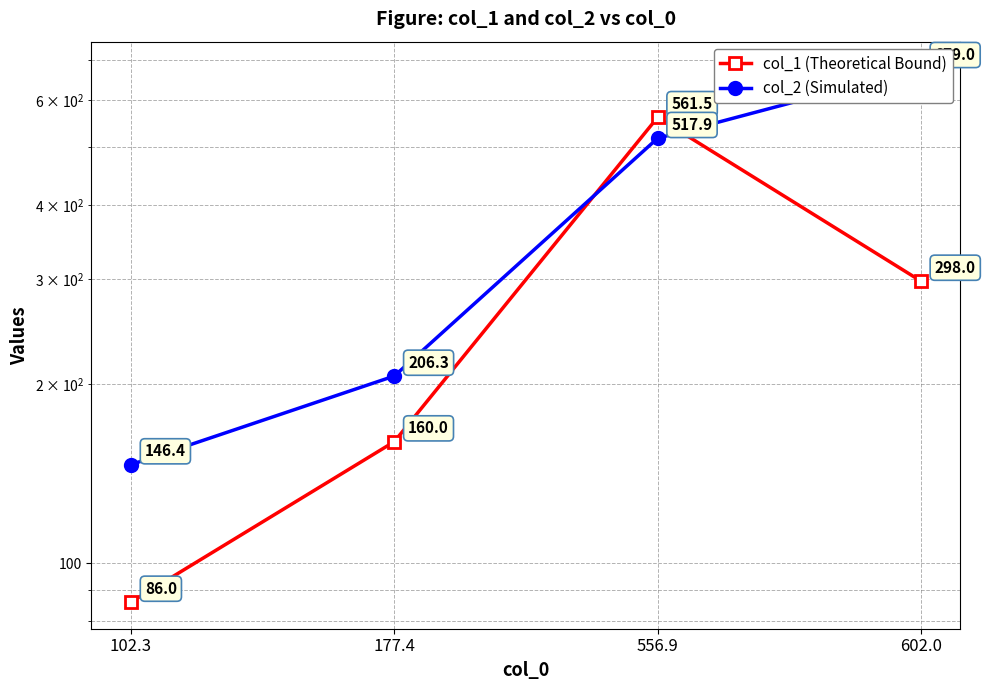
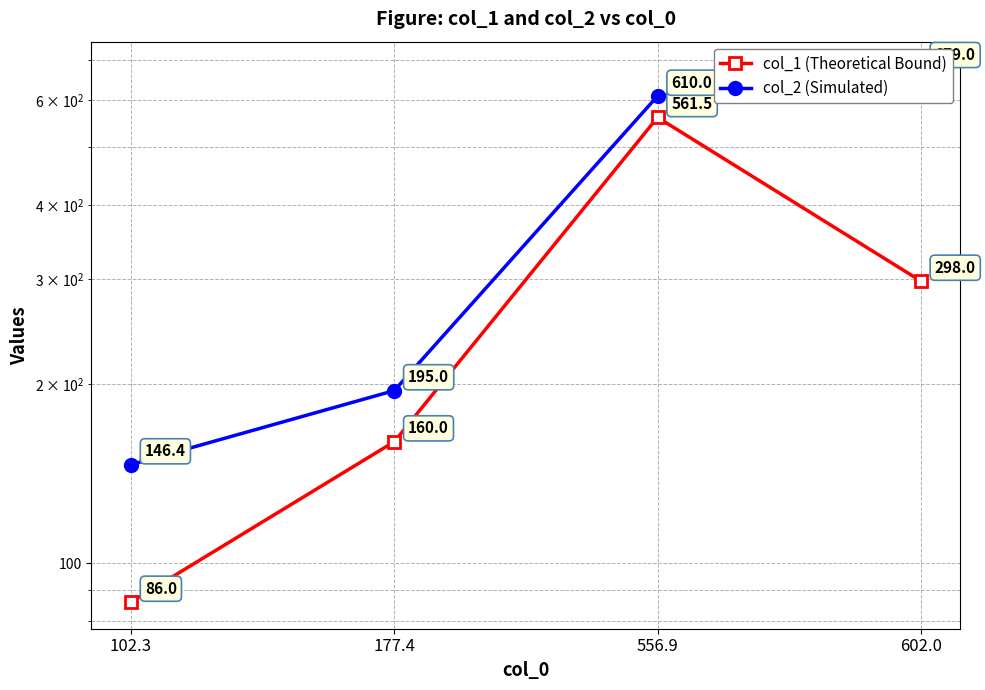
  {
    "col_2 (Simulated)": {
-     "177.4": 206.3,
-     "556.9": 517.9
+     "177.4": 195.0,
+     "556.9": 610.0
    }
  }
